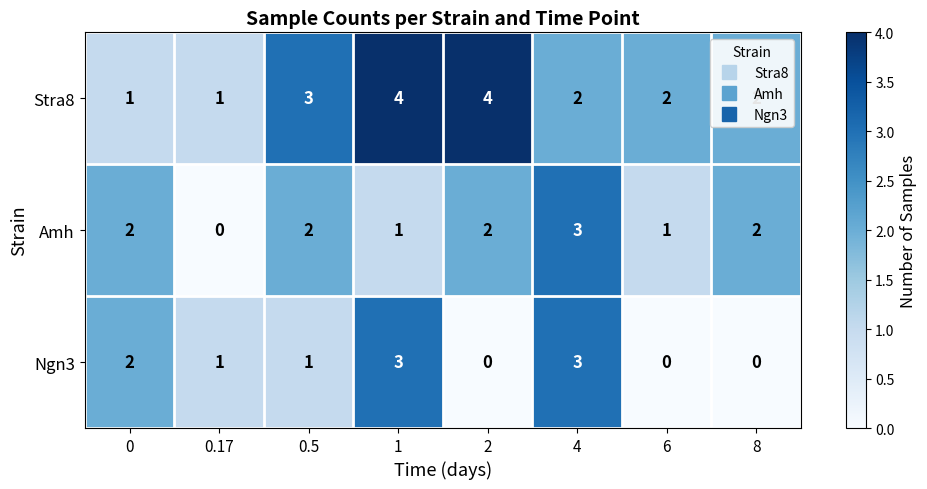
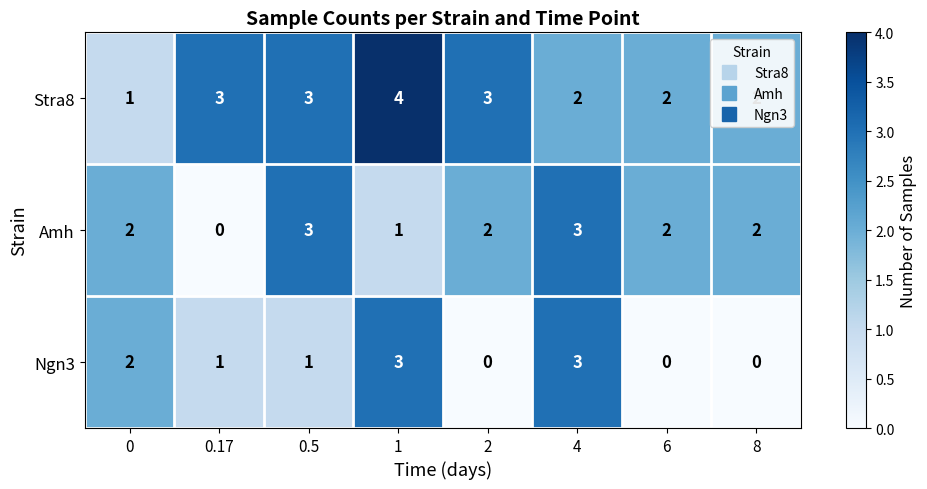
  {
    "Stra8": {
      "0": 1,
-     "0.17": 1,
+     "0.17": 3,
      "0.5": 3,
      "1": 4,
-     "2": 4,
+     "2": 3,
      "4": 2,
      "6": 2
    },
    "Amh": {
      "0": 2,
      "0.17": 0,
-     "0.5": 2,
+     "0.5": 3,
      "1": 1,
      "2": 2,
      "4": 3,
-     "6": 1,
+     "6": 2,
      "8": 2
    },
    "Ngn3": {
      "0": 2,
      "0.17": 1,
      "0.5": 1,
      "1": 3,
      "2": 0,
      "4": 3,
      "6": 0,
      "8": 0
    }
  }
